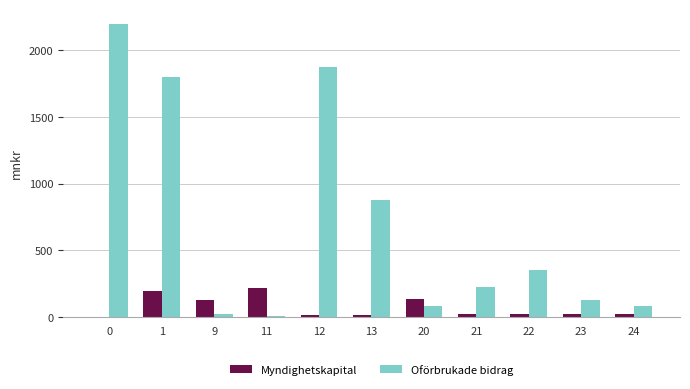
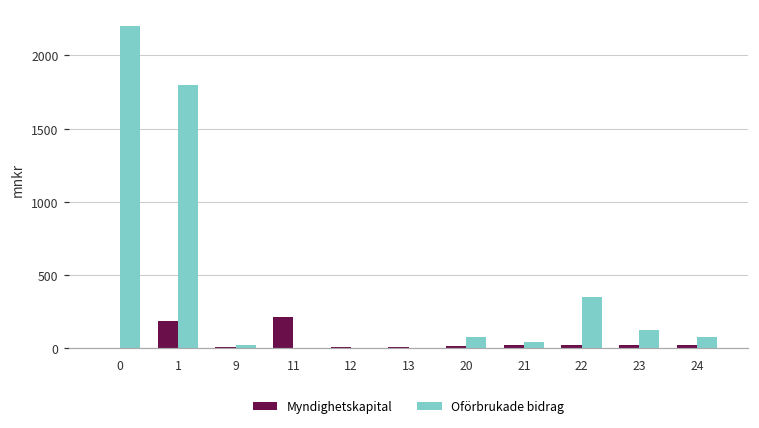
  {
    "Myndighetskapital": {
      "0": 0,
      "1": 190,
-     "9": 130,
+     "9": 10,
      "11": 210,
-     "20": 130,
+     "20": 20,
      "21": 20,
      "22": 20,
      "23": 20,
      "24": 20
    },
    "Oförbrukade bidrag": {
      "0": 2200,
      "1": 1800,
      "9": 20,
-     "12": 1870,
-     "13": 870,
+     "12": 0,
+     "13": 0,
      "20": 80,
-     "21": 220,
+     "21": 50,
      "22": 350,
      "23": 130,
      "24": 80
    }
  }
